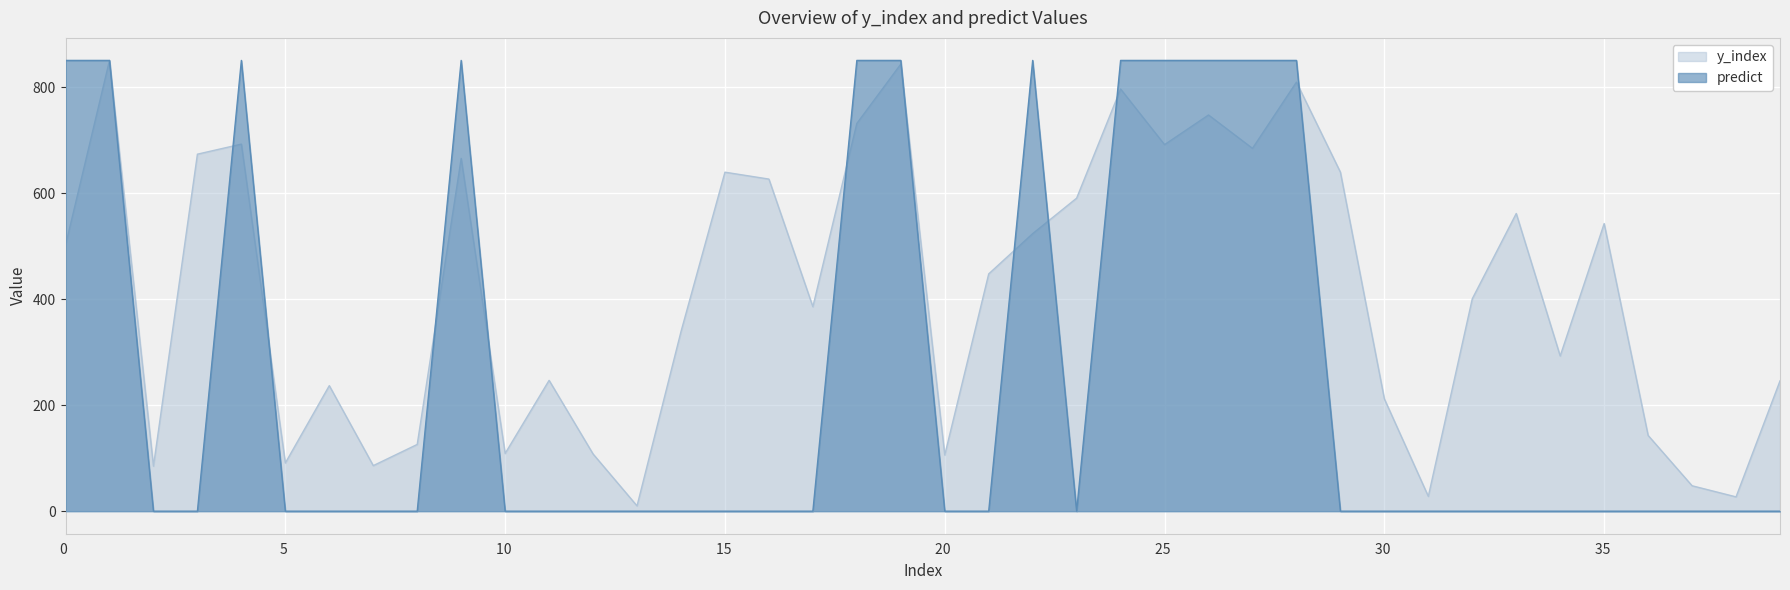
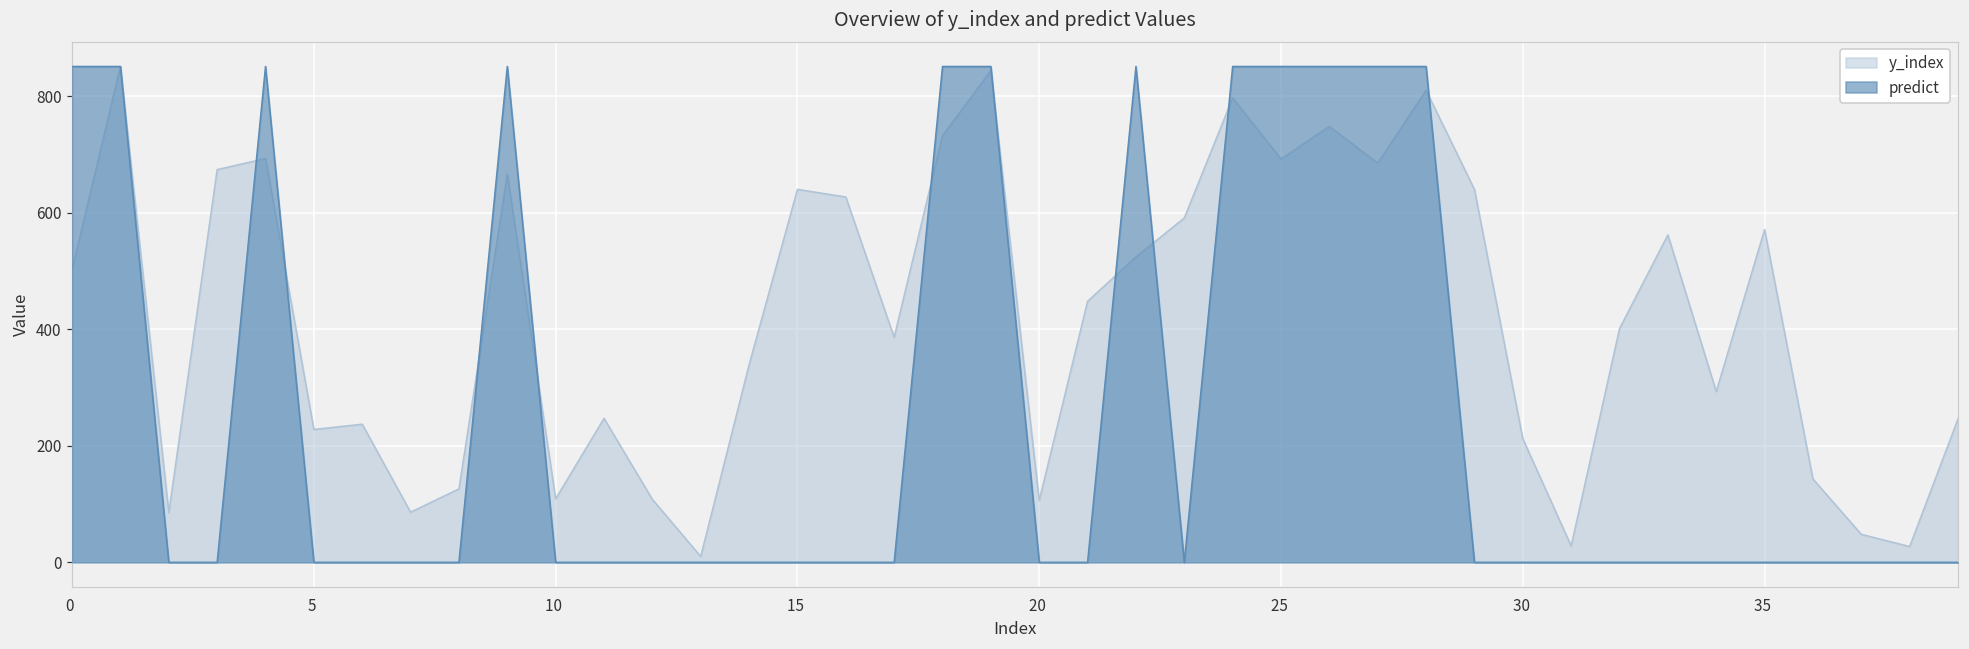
  {
    "y_index": {
      "0": 500,
-     "5": 90,
+     "5": 230,
      "10": 110,
      "15": 640,
      "20": 110,
      "25": 690,
      "30": 210,
-     "35": 540
+     "35": 570
    },
    "predict": {
      "0": 850,
      "5": 0,
      "10": 0,
      "15": 0,
      "20": 0,
      "25": 850,
      "30": 0,
      "35": 0
    }
  }
